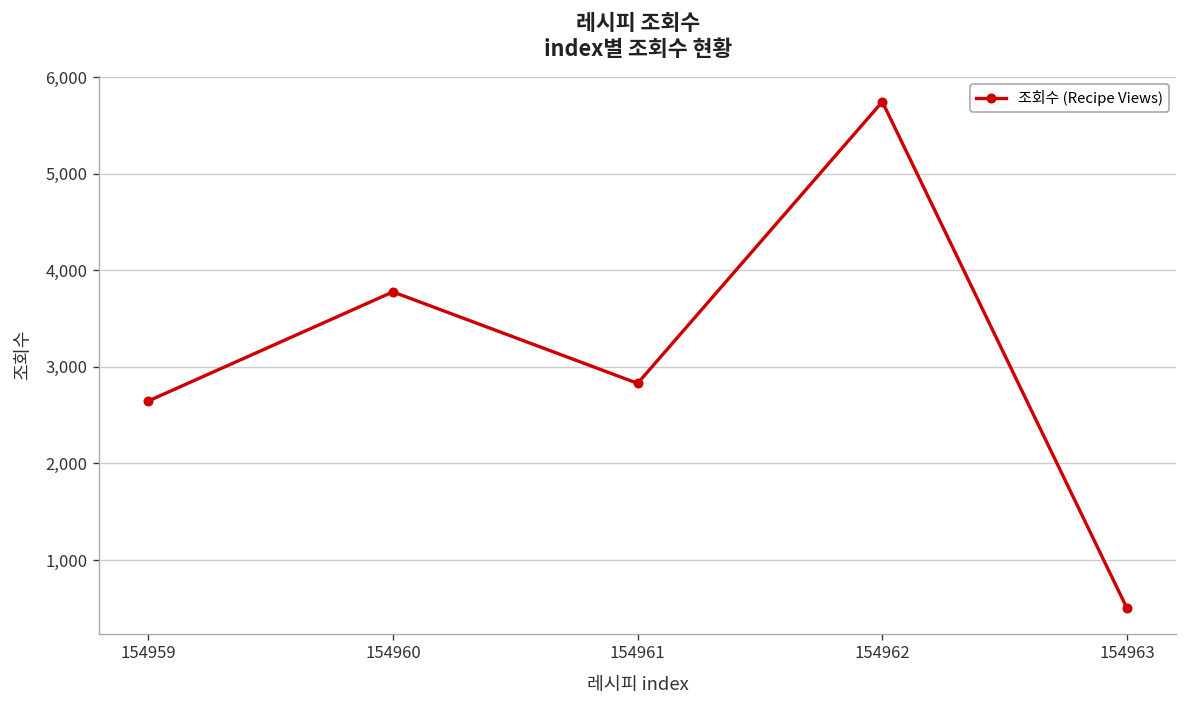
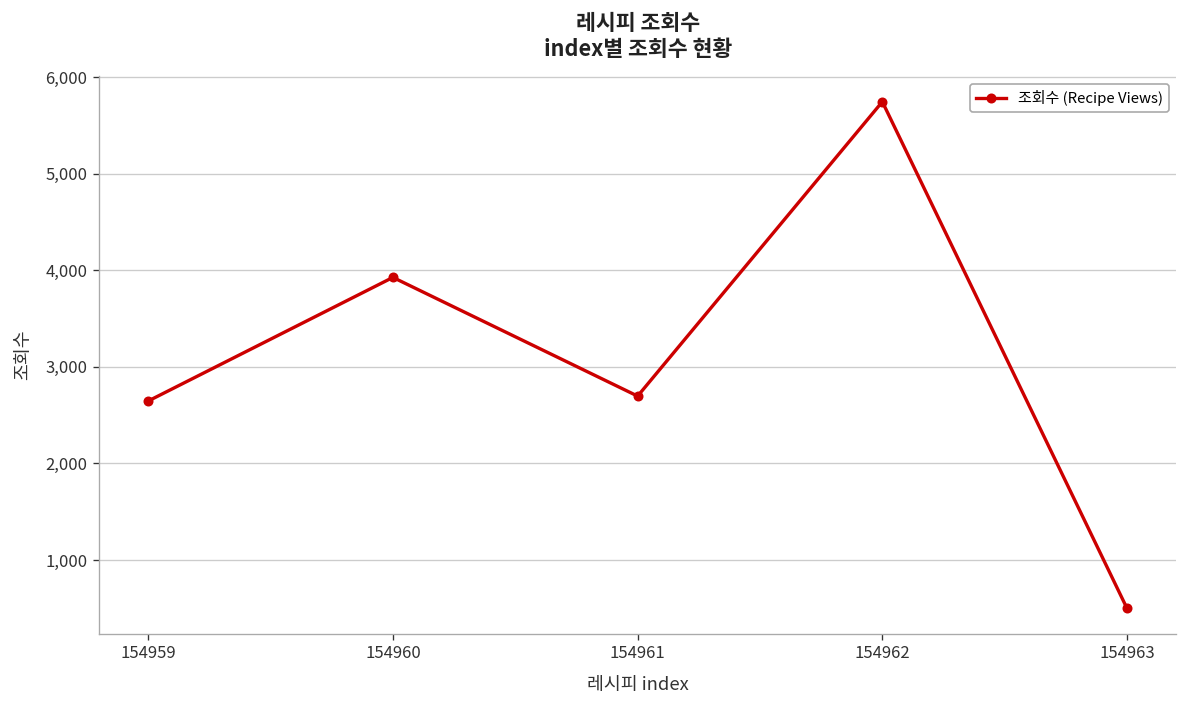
  {
    "154959": "2,600",
-   "154960": "3,800",
-   "154961": "2,800",
+   "154960": "3,900",
+   "154961": "2,700",
    "154962": "5,700",
    "154963": "500"
  }
